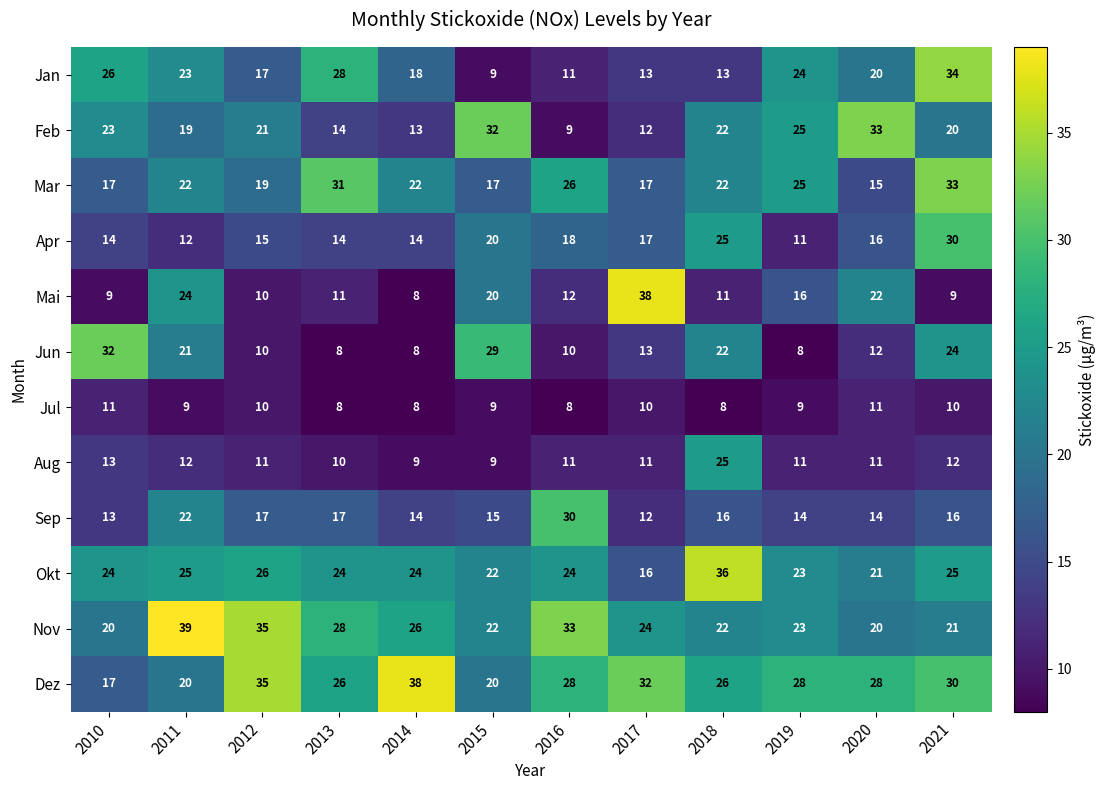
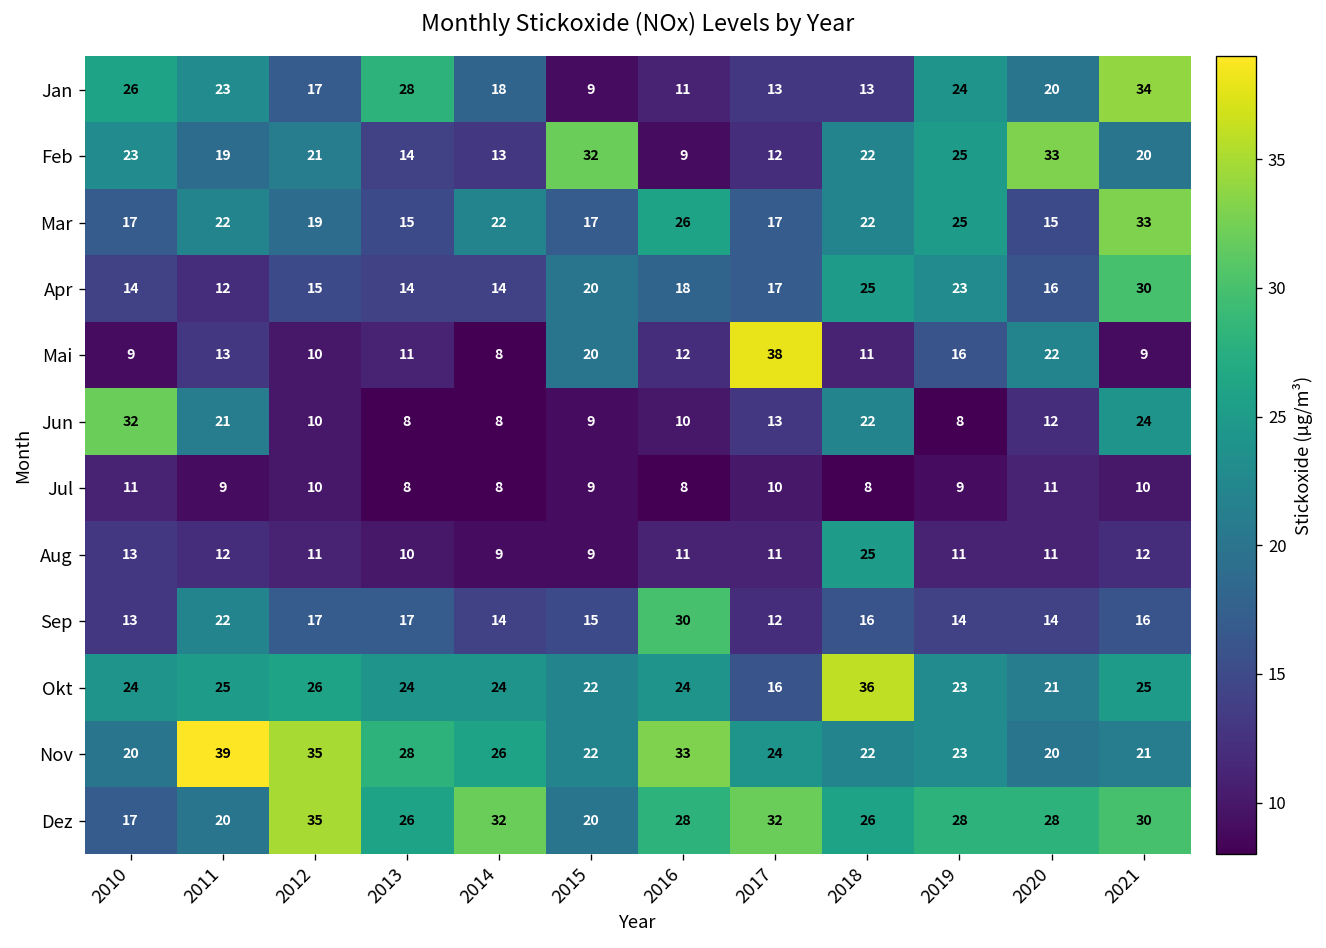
  {
    "Jan": {
      "2010": 26,
      "2011": 23,
      "2012": 17,
      "2013": 28,
      "2014": 18,
      "2015": 9,
      "2016": 11,
      "2017": 13,
      "2018": 13,
      "2019": 24,
      "2020": 20,
      "2021": 34
    },
    "Feb": {
      "2010": 23,
      "2011": 19,
      "2012": 21,
      "2013": 14,
      "2014": 13,
      "2015": 32,
      "2016": 9,
      "2017": 12,
      "2018": 22,
      "2019": 25,
      "2020": 33,
      "2021": 20
    },
    "Mar": {
      "2010": 17,
      "2011": 22,
      "2012": 19,
-     "2013": 31,
+     "2013": 15,
      "2014": 22,
      "2015": 17,
      "2016": 26,
      "2017": 17,
      "2018": 22,
      "2019": 25,
      "2020": 15,
      "2021": 33
    },
    "Apr": {
      "2010": 14,
      "2011": 12,
      "2012": 15,
      "2013": 14,
      "2014": 14,
      "2015": 20,
      "2016": 18,
      "2017": 17,
      "2018": 25,
-     "2019": 11,
+     "2019": 23,
      "2020": 16,
      "2021": 30
    },
    "Mai": {
      "2010": 9,
-     "2011": 24,
+     "2011": 13,
      "2012": 10,
      "2013": 11,
      "2014": 8,
      "2015": 20,
      "2016": 12,
      "2017": 38,
      "2018": 11,
      "2019": 16,
      "2020": 22,
      "2021": 9
    },
    "Jun": {
      "2010": 32,
      "2011": 21,
      "2012": 10,
      "2013": 8,
      "2014": 8,
-     "2015": 29,
+     "2015": 9,
      "2016": 10,
      "2017": 13,
      "2018": 22,
      "2019": 8,
      "2020": 12,
      "2021": 24
    },
    "Jul": {
      "2010": 11,
      "2011": 9,
      "2012": 10,
      "2013": 8,
      "2014": 8,
      "2015": 9,
      "2016": 8,
      "2017": 10,
      "2018": 8,
      "2019": 9,
      "2020": 11,
      "2021": 10
    },
    "Aug": {
      "2010": 13,
      "2011": 12,
      "2012": 11,
      "2013": 10,
      "2014": 9,
      "2015": 9,
      "2016": 11,
      "2017": 11,
      "2018": 25,
      "2019": 11,
      "2020": 11,
      "2021": 12
    },
    "Sep": {
      "2010": 13,
      "2011": 22,
      "2012": 17,
      "2013": 17,
      "2014": 14,
      "2015": 15,
      "2016": 30,
      "2017": 12,
      "2018": 16,
      "2019": 14,
      "2020": 14,
      "2021": 16
    },
    "Okt": {
      "2010": 24,
      "2011": 25,
      "2012": 26,
      "2013": 24,
      "2014": 24,
      "2015": 22,
      "2016": 24,
      "2017": 16,
      "2018": 36,
      "2019": 23,
      "2020": 21,
      "2021": 25
    },
    "Nov": {
      "2010": 20,
      "2011": 39,
      "2012": 35,
      "2013": 28,
      "2014": 26,
      "2015": 22,
      "2016": 33,
      "2017": 24,
      "2018": 22,
      "2019": 23,
      "2020": 20,
      "2021": 21
    },
    "Dez": {
      "2010": 17,
      "2011": 20,
      "2012": 35,
      "2013": 26,
-     "2014": 38,
+     "2014": 32,
      "2015": 20,
      "2016": 28,
      "2017": 32,
      "2018": 26,
      "2019": 28,
      "2020": 28,
      "2021": 30
    }
  }
